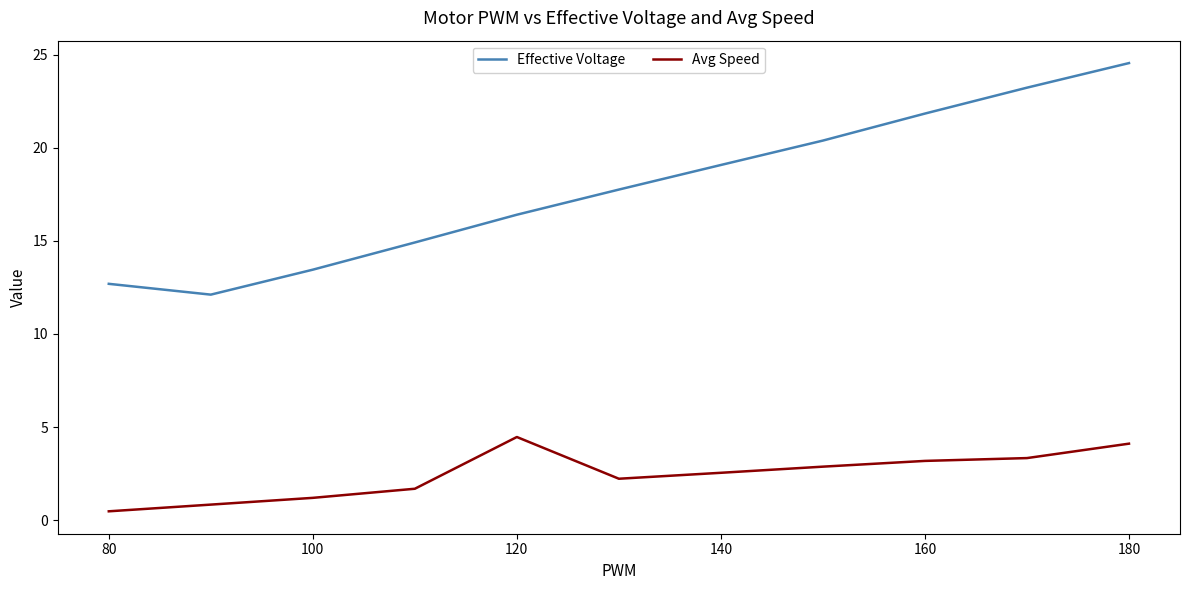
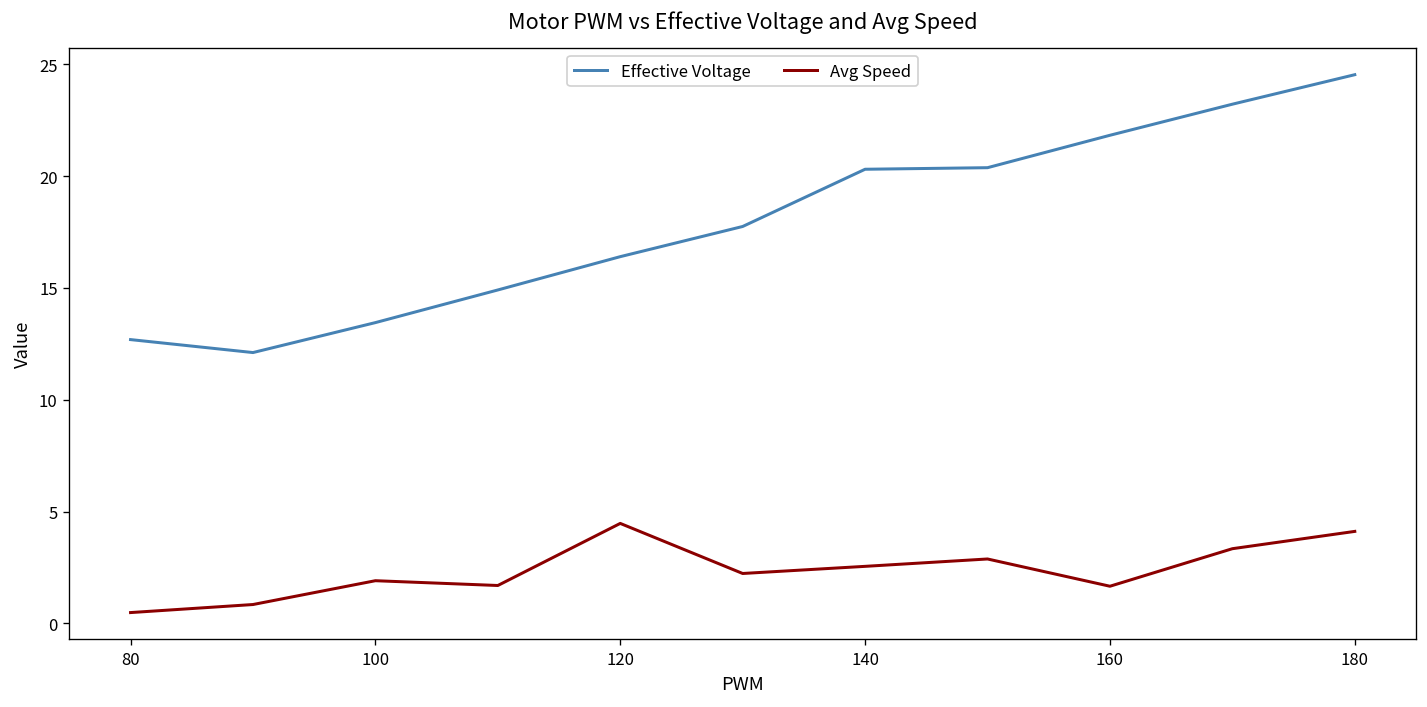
  {
    "Effective Voltage": {
      "80": 12.7,
      "100": 13.5,
      "120": 16.4,
-     "140": 19.1,
+     "140": 20.3,
      "160": 21.8,
      "180": 24.5
    },
    "Avg Speed": {
      "80": 0.5,
-     "100": 1.2,
+     "100": 1.9,
      "120": 4.5,
      "140": 2.5,
-     "160": 3.2,
+     "160": 1.7,
      "180": 4.1
    }
  }
